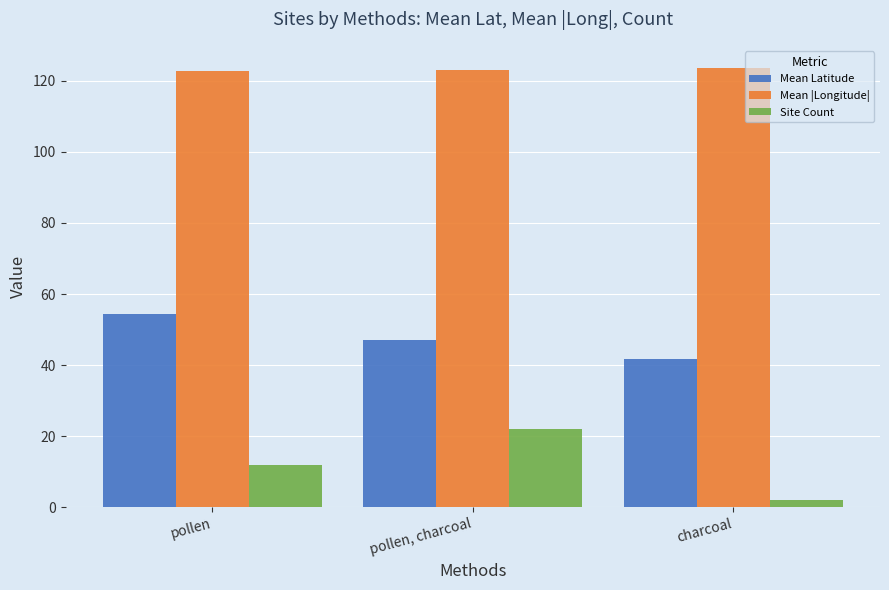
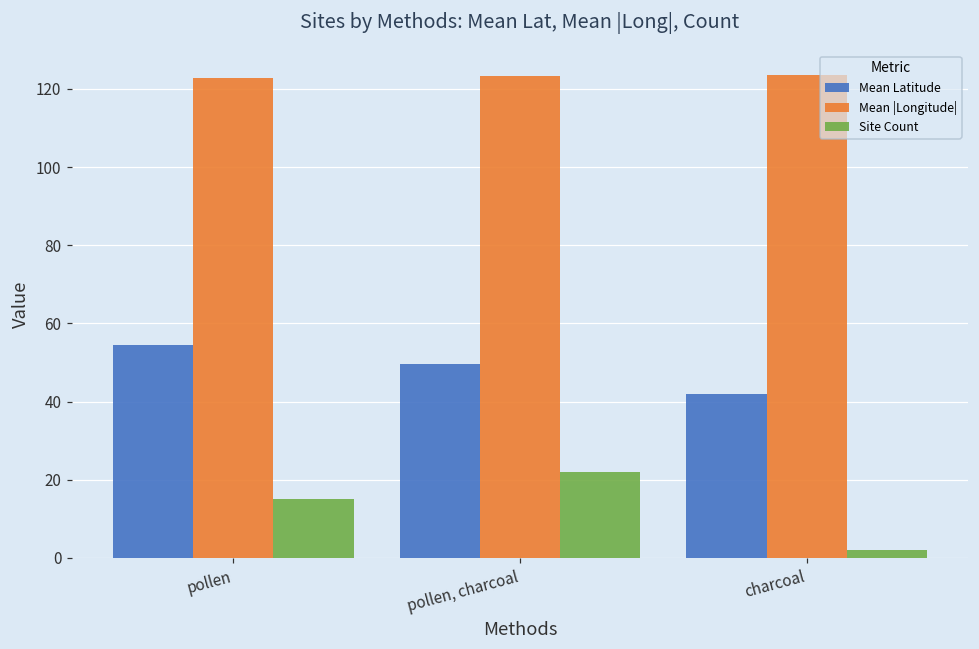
  {
    "Mean Latitude": {
      "pollen": 55,
-     "pollen, charcoal": 47,
+     "pollen, charcoal": 50,
      "charcoal": 42
    },
    "Mean |Longitude|": {
      "pollen": 123,
      "pollen, charcoal": 123,
      "charcoal": 124
    },
    "Site Count": {
-     "pollen": 12,
+     "pollen": 15,
      "pollen, charcoal": 22,
      "charcoal": 2
    }
  }
